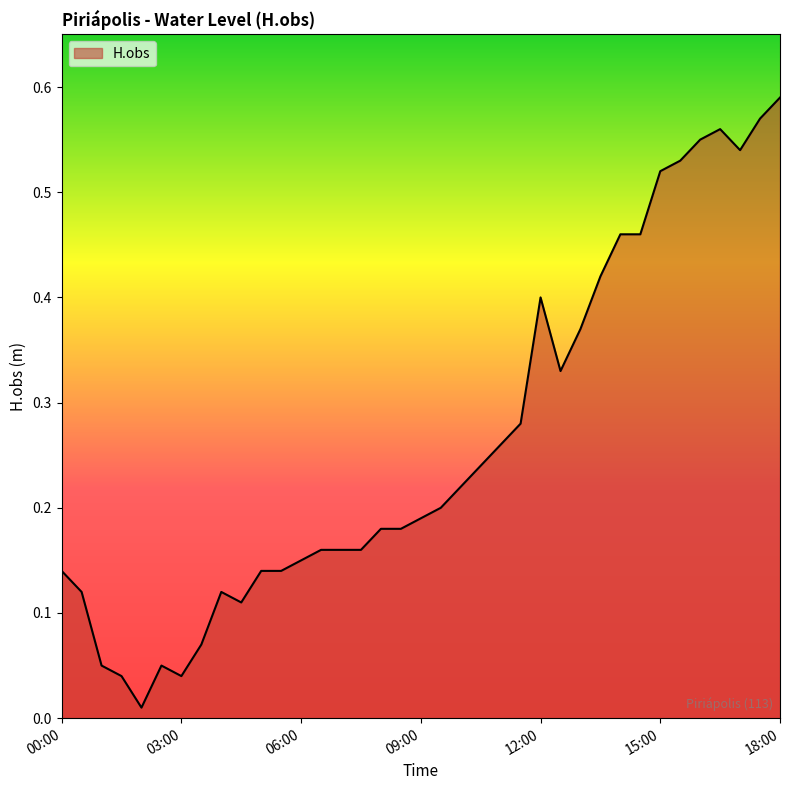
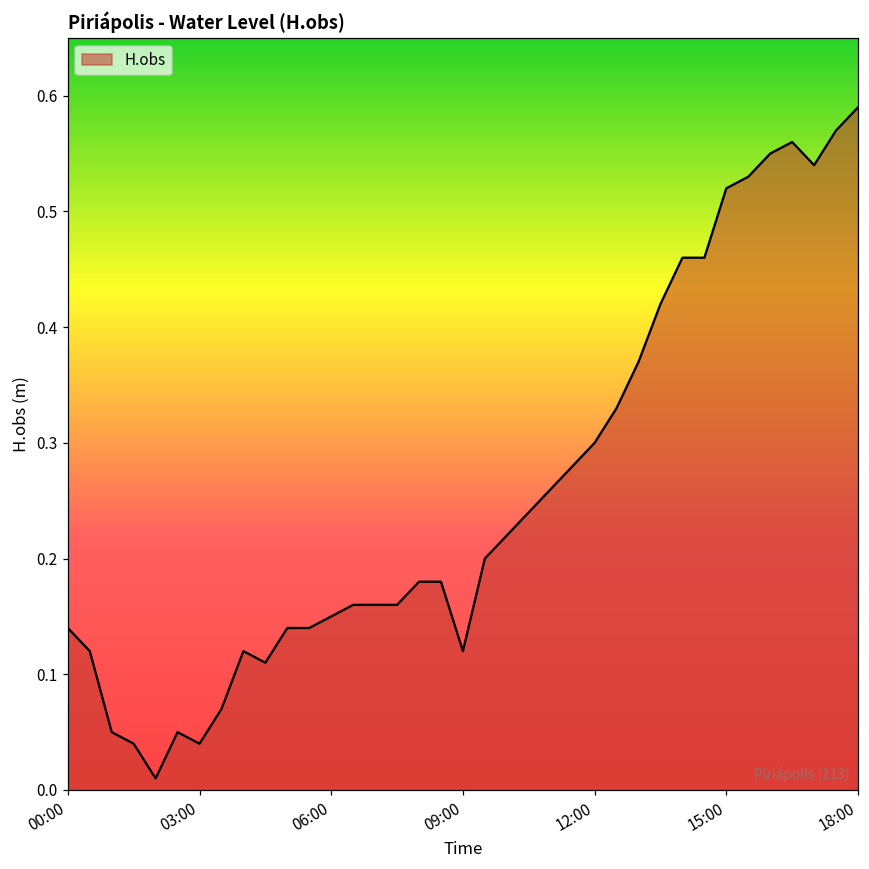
  {
    "00:00": 0.14,
    "03:00": 0.04,
    "06:00": 0.15,
-   "09:00": 0.19,
-   "12:00": 0.4,
+   "09:00": 0.12,
+   "12:00": 0.3,
    "15:00": 0.52,
    "18:00": 0.59
  }
